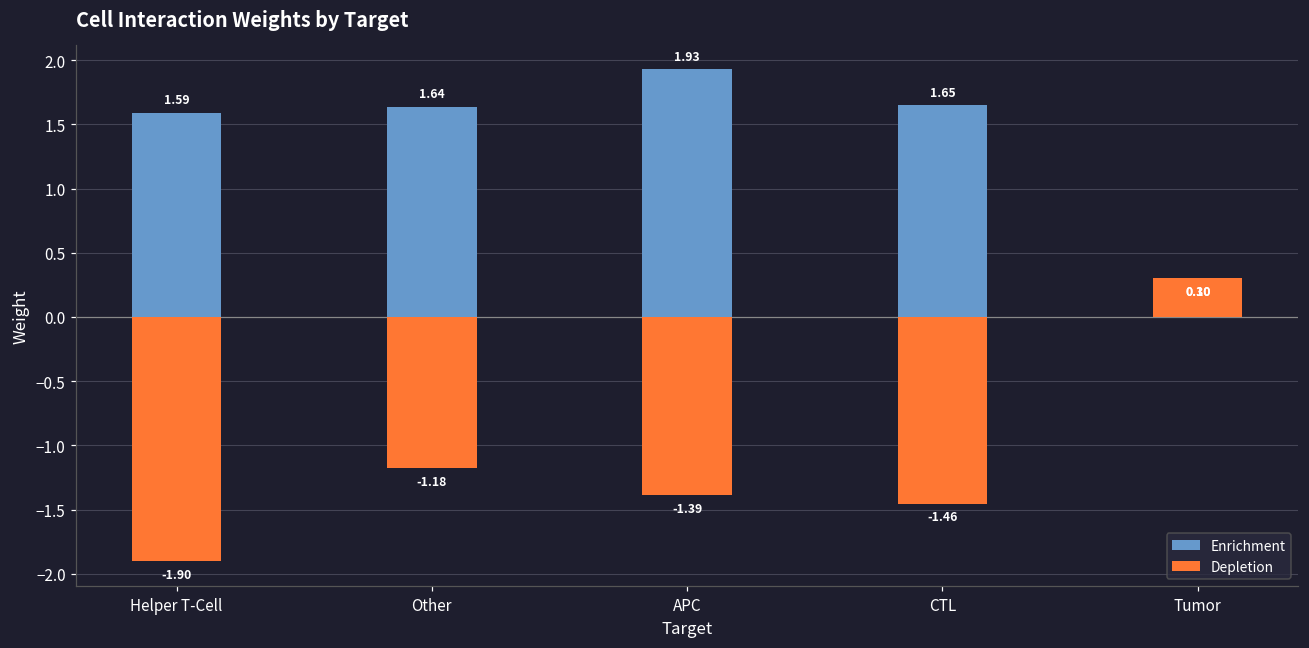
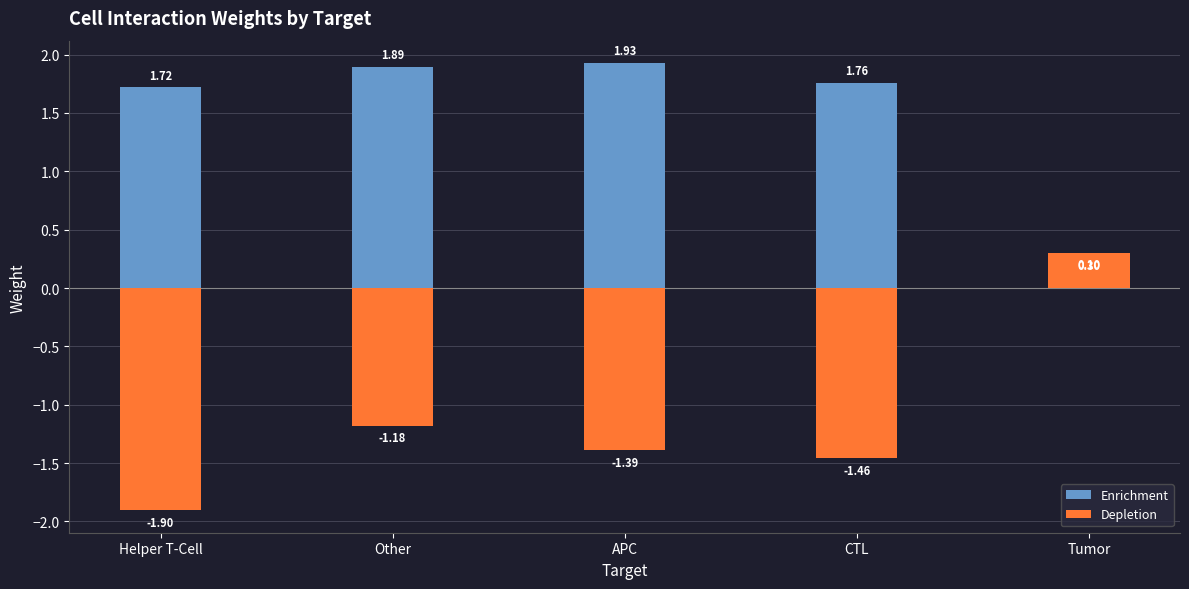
  {
    "Enrichment": {
-     "Helper T-Cell": 1.59,
-     "Other": 1.64,
+     "Helper T-Cell": 1.72,
+     "Other": 1.89,
      "APC": 1.93,
-     "CTL": 1.65
+     "CTL": 1.76
    },
    "Depletion": {
      "Helper T-Cell": -1.90,
      "Other": -1.18,
      "APC": -1.39,
      "CTL": -1.46
    }
  }
